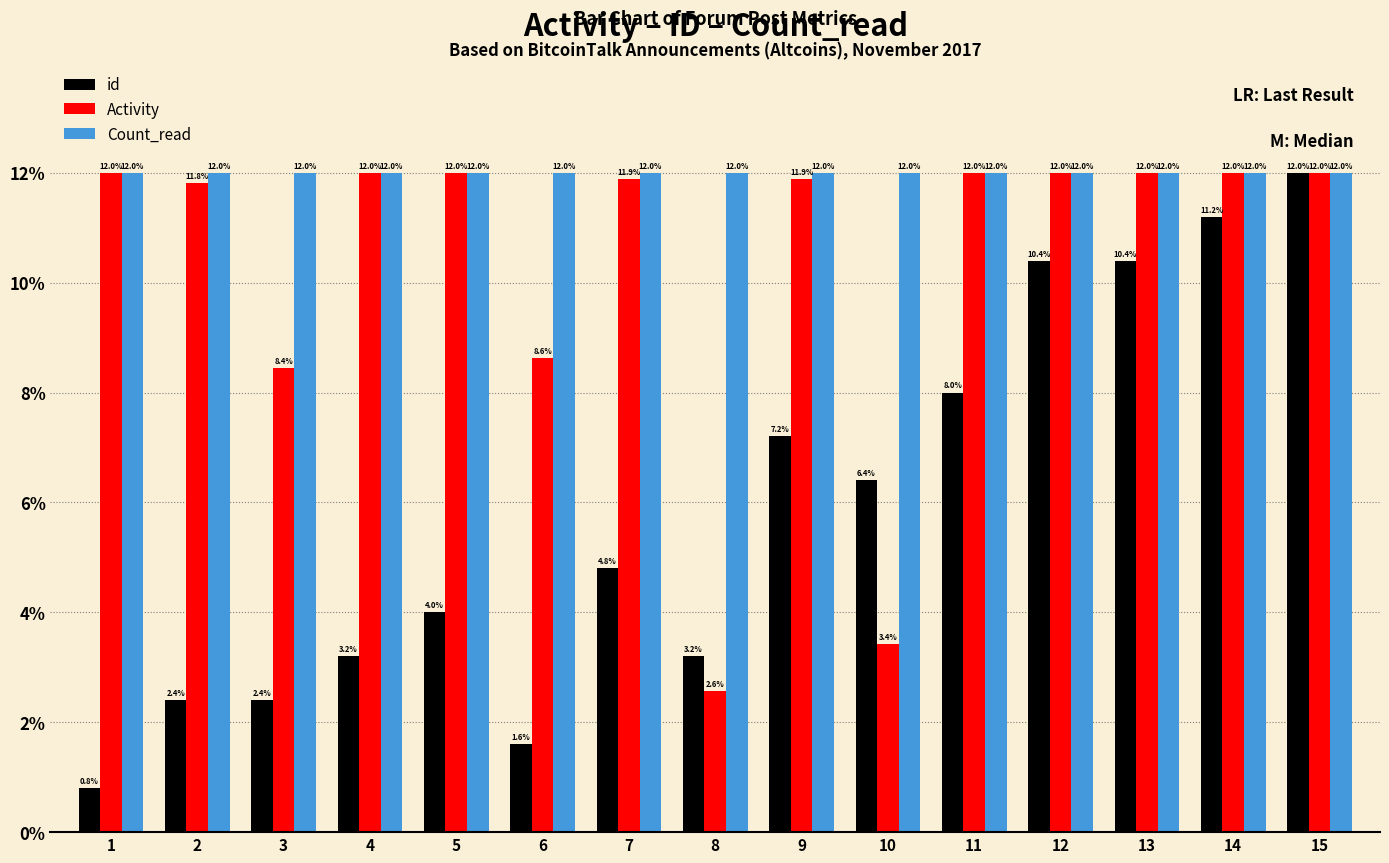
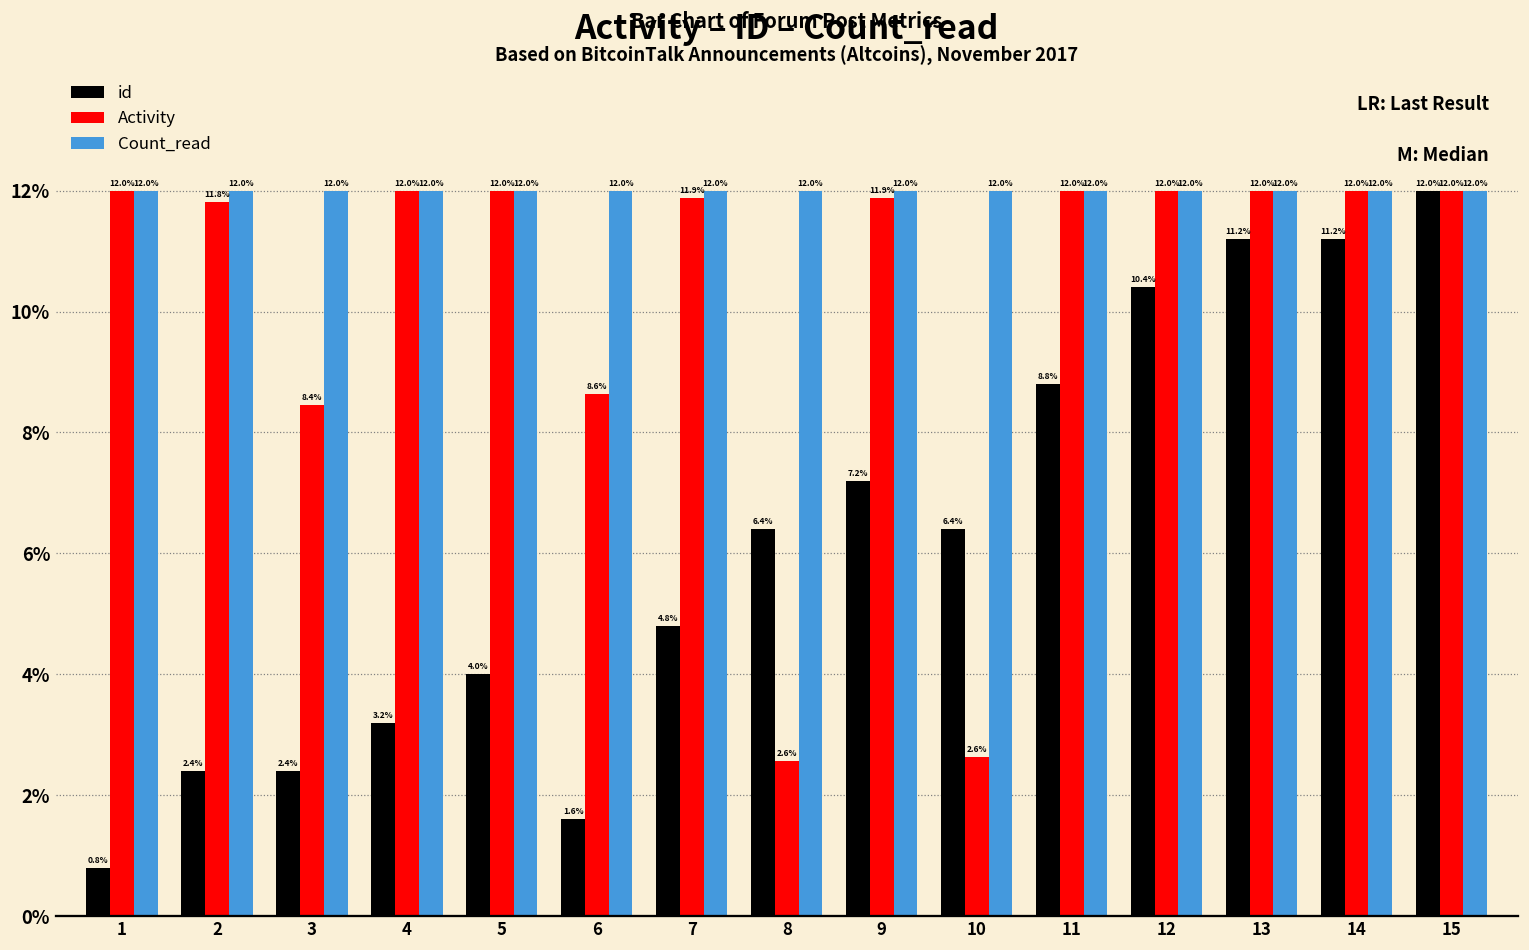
  {
    "id": {
      "1": "0.8%",
      "2": "2.4%",
      "3": "2.4%",
      "4": "3.2%",
      "5": "4.0%",
      "6": "1.6%",
      "7": "4.8%",
-     "8": "3.2%",
+     "8": "6.4%",
      "9": "7.2%",
      "10": "6.4%",
-     "11": "8.0%",
+     "11": "8.8%",
      "12": "10.4%",
-     "13": "10.4%",
+     "13": "11.2%",
      "14": "11.2%",
      "15": "12.0%"
    },
    "Activity": {
      "1": "12.0%",
      "2": "11.8%",
      "3": "8.4%",
      "4": "12.0%",
      "5": "12.0%",
      "6": "8.6%",
      "7": "11.9%",
      "8": "2.6%",
      "9": "11.9%",
-     "10": "3.4%",
+     "10": "2.6%",
      "11": "12.0%",
      "12": "12.0%",
      "13": "12.0%",
      "14": "12.0%",
      "15": "12.0%"
    },
    "Count_read": {
      "1": "12.0%",
      "2": "12.0%",
      "3": "12.0%",
      "4": "12.0%",
      "5": "12.0%",
      "6": "12.0%",
      "7": "12.0%",
      "8": "12.0%",
      "9": "12.0%",
      "10": "12.0%",
      "11": "12.0%",
      "12": "12.0%",
      "13": "12.0%",
      "14": "12.0%",
      "15": "12.0%"
    }
  }
